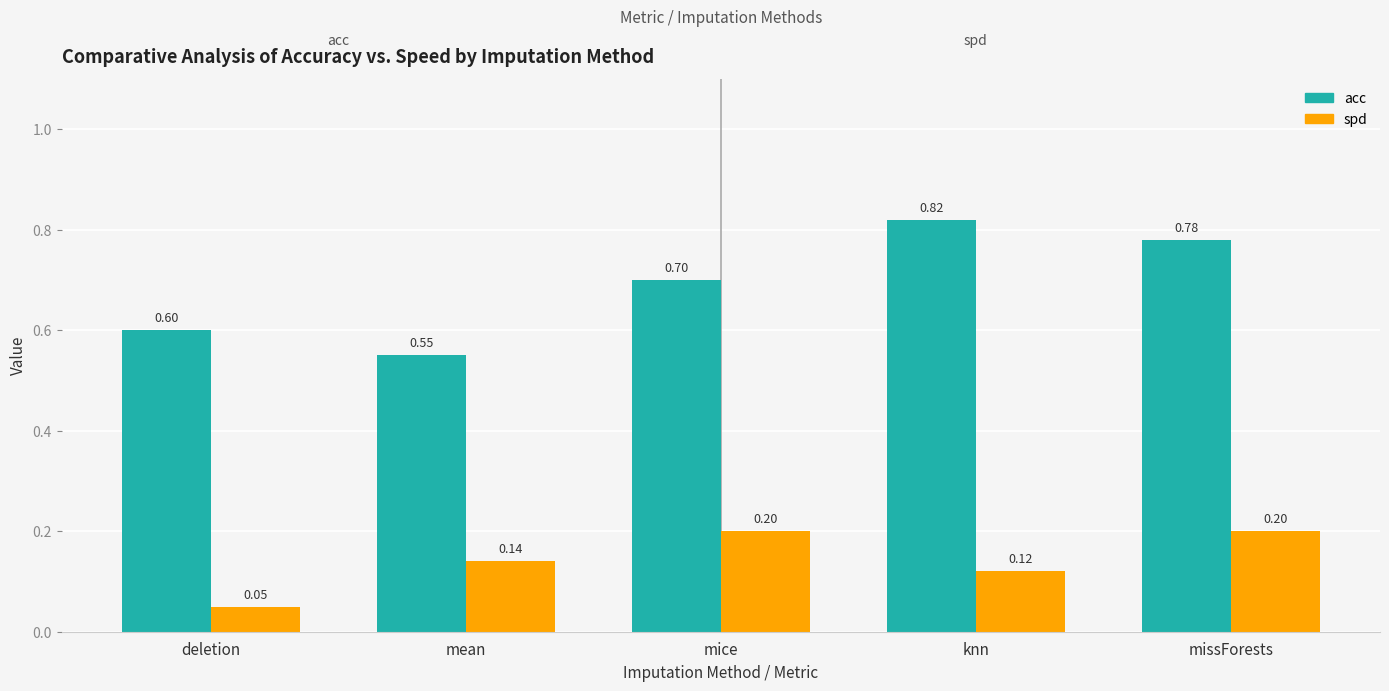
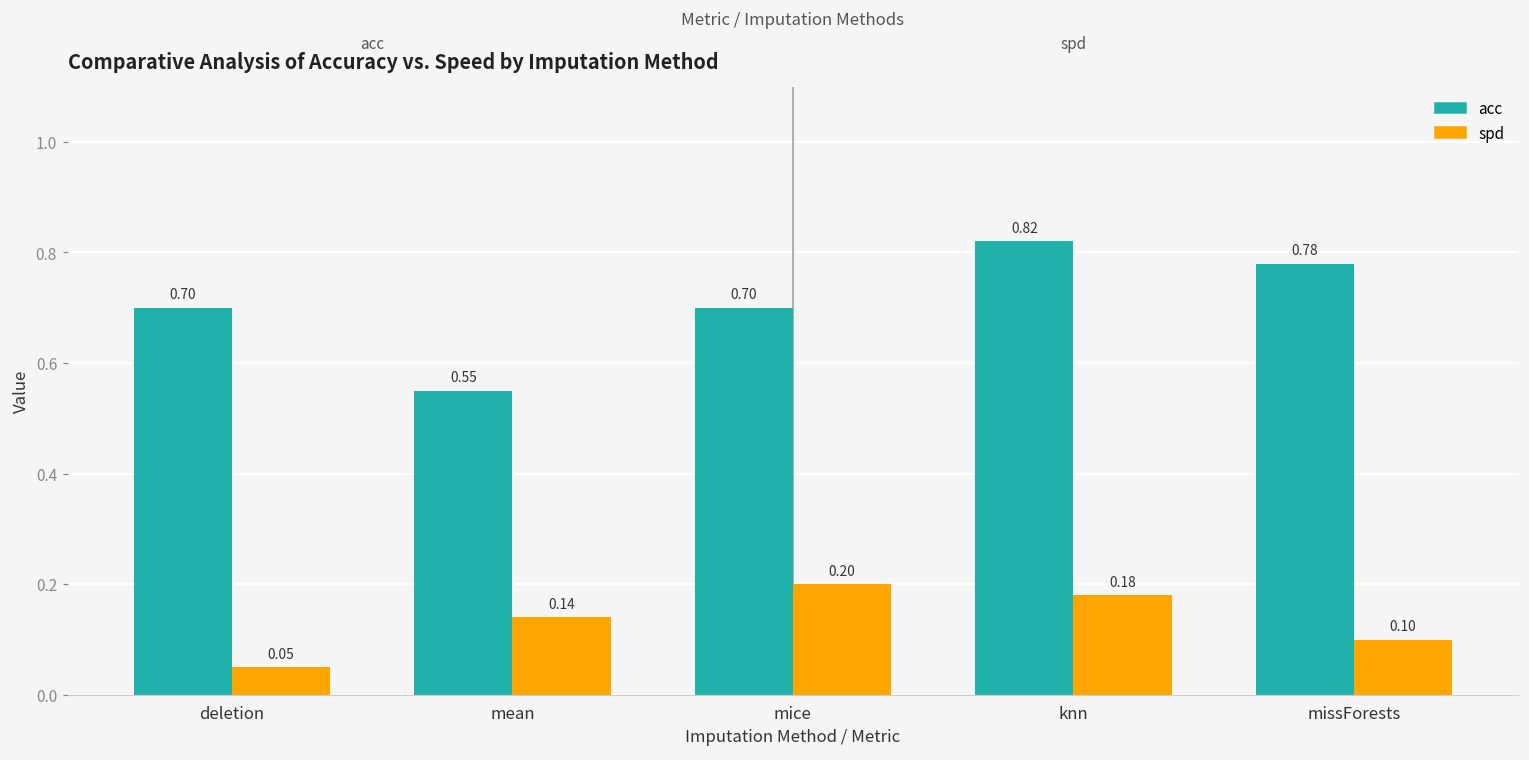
  {
    "acc": {
-     "deletion": 0.60,
+     "deletion": 0.70,
      "mean": 0.55,
      "mice": 0.70,
      "knn": 0.82,
      "missForests": 0.78
    },
    "spd": {
      "deletion": 0.05,
      "mean": 0.14,
      "mice": 0.20,
-     "knn": 0.12,
-     "missForests": 0.20
+     "knn": 0.18,
+     "missForests": 0.10
    }
  }
